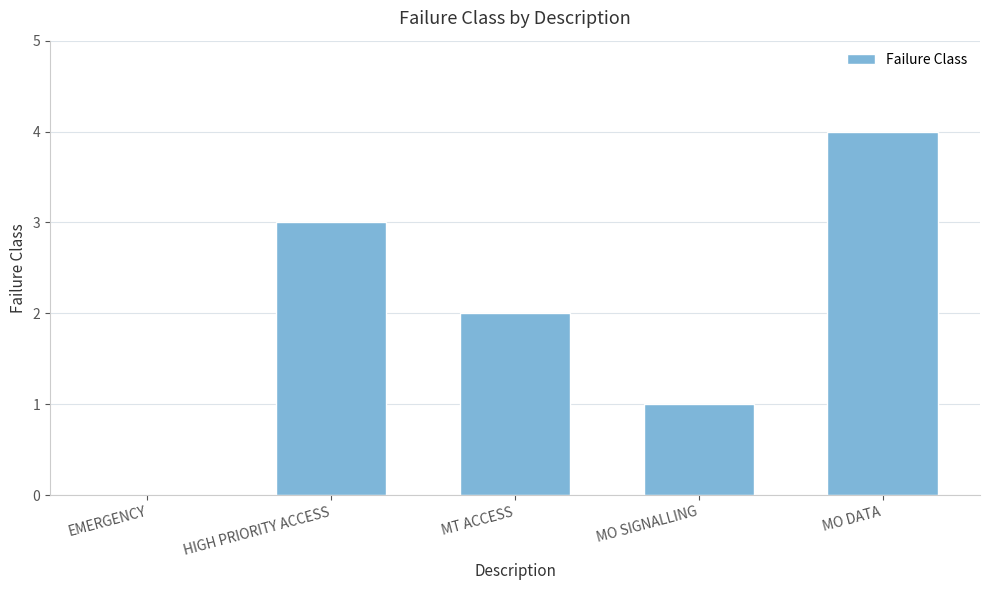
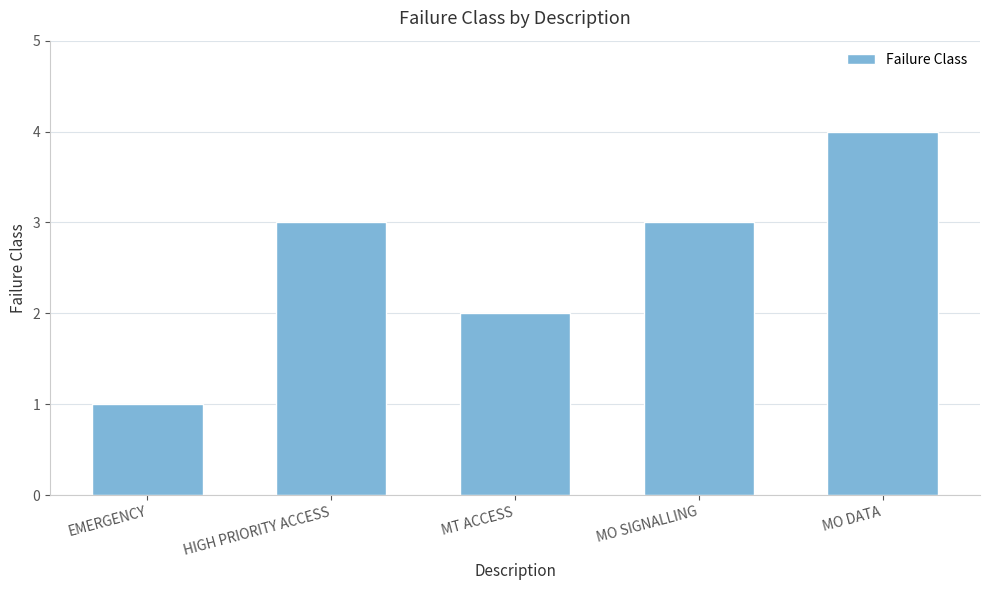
  {
-   "EMERGENCY": 0,
+   "EMERGENCY": 1,
    "HIGH PRIORITY ACCESS": 3,
    "MT ACCESS": 2,
-   "MO SIGNALLING": 1,
+   "MO SIGNALLING": 3,
    "MO DATA": 4
  }
